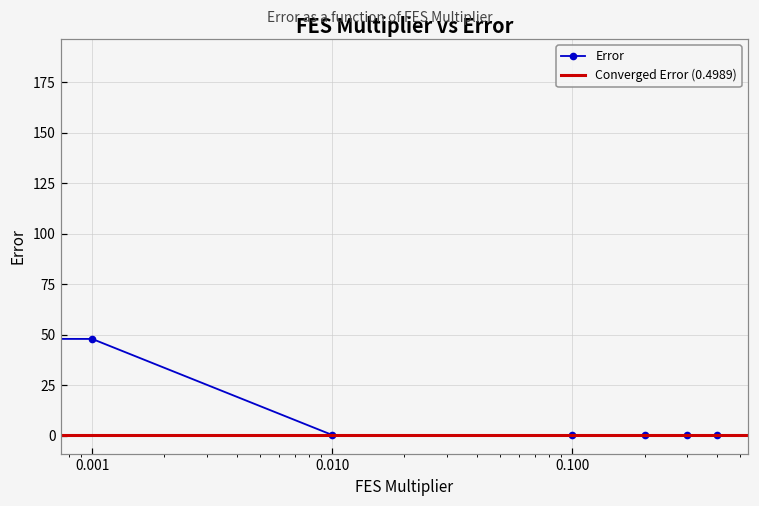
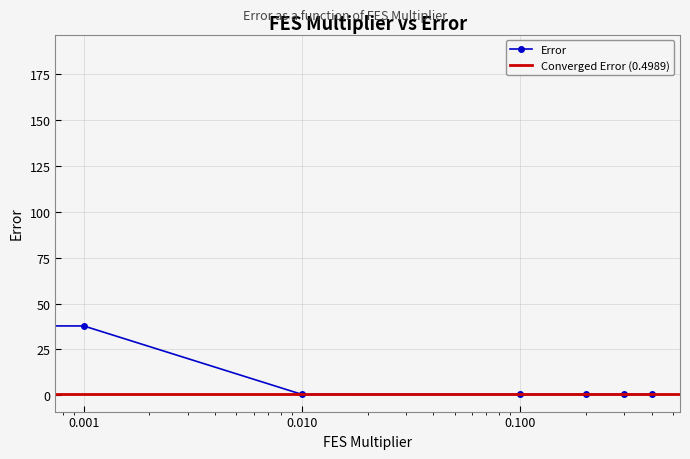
  {
-   "0.001": 48,
+   "0.001": 38,
    "0.010": 1,
    "0.100": 0
  }
